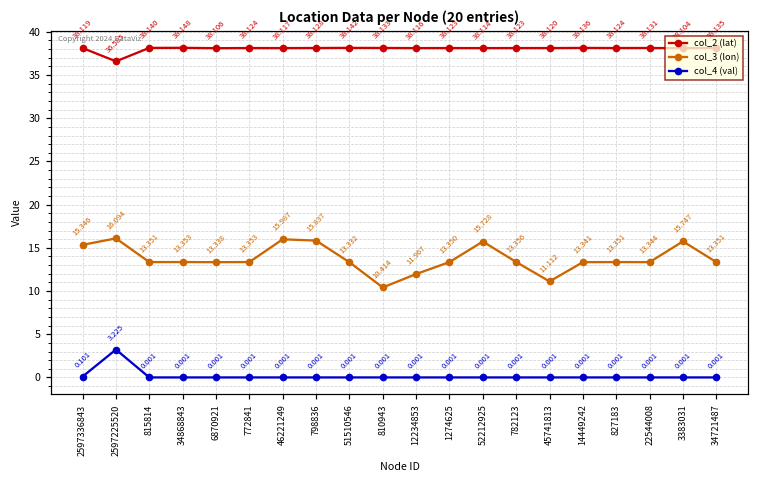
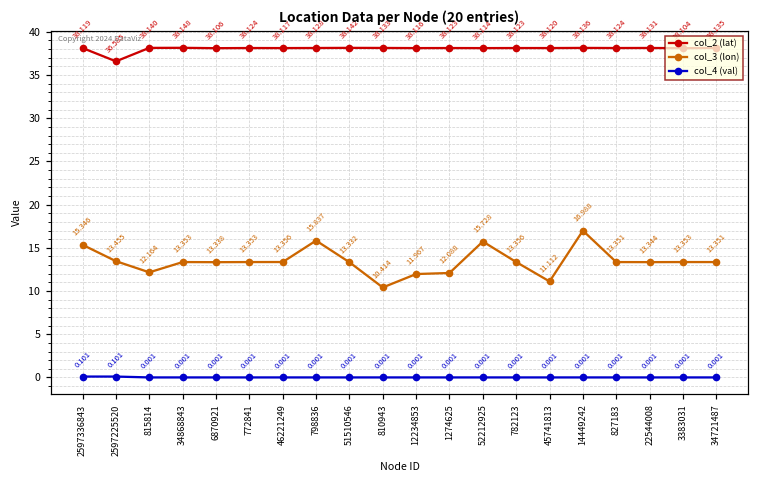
  {
    "col_2 (lat)": {
      "815814": 38.140,
      "34868843": 38.148,
      "6870921": 38.106,
      "772841": 38.124,
      "46221249": 38.117,
      "798836": 38.128,
      "51510546": 38.142,
      "810943": 38.133,
      "12234853": 38.116,
      "1274625": 38.123,
      "52212925": 38.114,
      "782123": 38.123,
      "45741813": 38.120,
      "14449242": 38.136,
      "827183": 38.124,
      "22544008": 38.131
    },
    "col_3 (lon)": {
      "2597336843": 15.346,
-     "2597225520": 16.094,
-     "815814": 13.351,
+     "2597225520": 13.455,
+     "815814": 12.164,
      "34868843": 13.353,
      "6870921": 13.338,
      "772841": 13.353,
-     "46221249": 15.987,
+     "46221249": 13.356,
      "798836": 15.837,
      "51510546": 13.332,
      "810943": 10.414,
      "12234853": 11.967,
-     "1274625": 13.350,
+     "1274625": 12.088,
      "52212925": 15.728,
      "782123": 13.356,
      "45741813": 11.112,
-     "14449242": 13.341,
+     "14449242": 16.988,
      "827183": 13.351,
      "22544008": 13.344,
-     "3383031": 15.747,
+     "3383031": 13.353,
      "34721487": 13.351
    },
    "col_4 (val)": {
      "2597336843": 0.101,
-     "2597225520": 3.225,
+     "2597225520": 0.101,
      "815814": 0.001,
      "34868843": 0.001,
      "6870921": 0.001,
      "772841": 0.001,
      "46221249": 0.001,
      "798836": 0.001,
      "51510546": 0.001,
      "810943": 0.001,
      "12234853": 0.001,
      "1274625": 0.001,
      "52212925": 0.001,
      "782123": 0.001,
      "45741813": 0.001,
      "14449242": 0.001,
      "827183": 0.001,
      "22544008": 0.001,
      "3383031": 0.001,
      "34721487": 0.001
    }
  }
